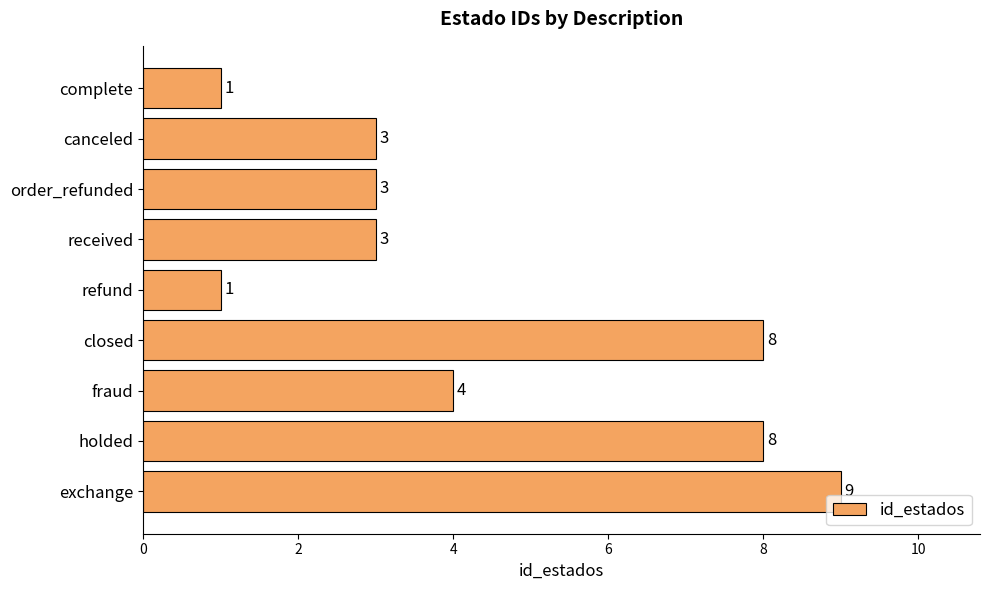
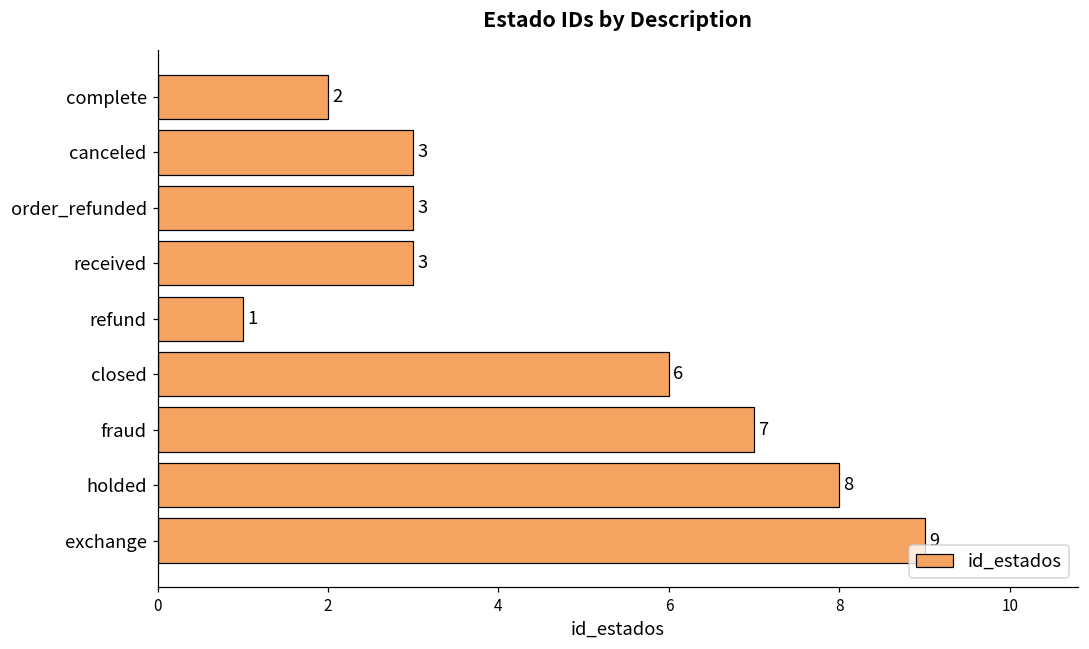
  {
-   "complete": 1,
+   "complete": 2,
    "canceled": 3,
    "order_refunded": 3,
    "received": 3,
    "refund": 1,
-   "closed": 8,
-   "fraud": 4,
+   "closed": 6,
+   "fraud": 7,
    "holded": 8
  }
